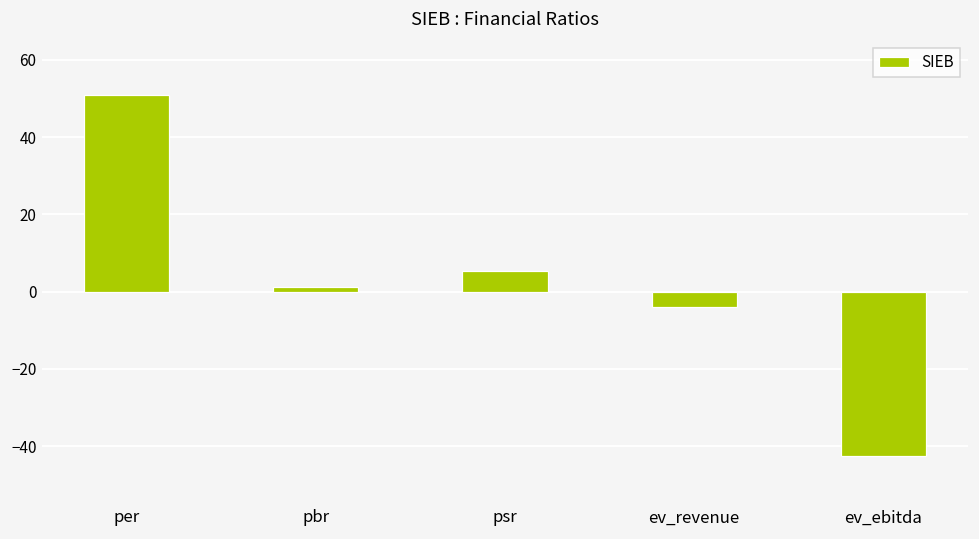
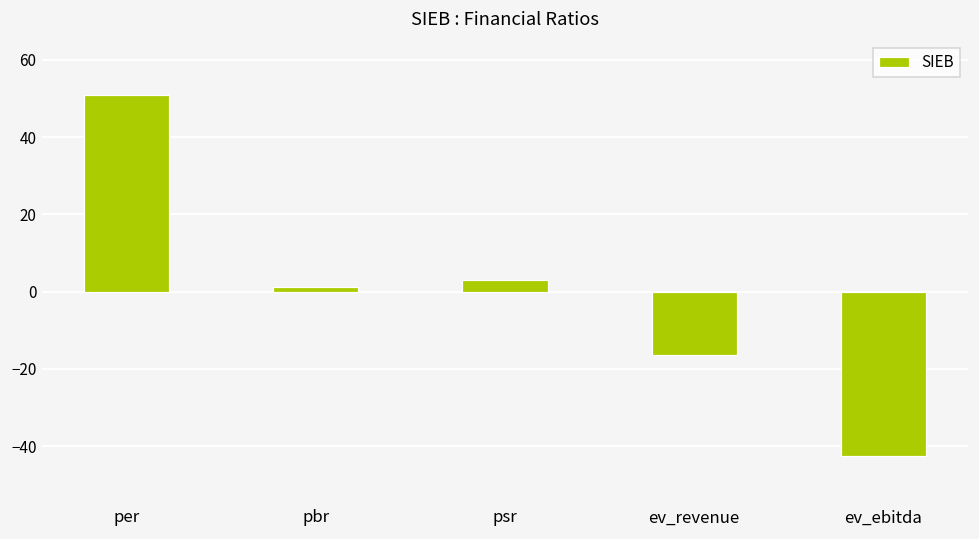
  {
    "per": 51,
    "pbr": 1,
-   "psr": 5,
-   "ev_revenue": -4,
+   "psr": 3,
+   "ev_revenue": -17,
    "ev_ebitda": -43
  }
